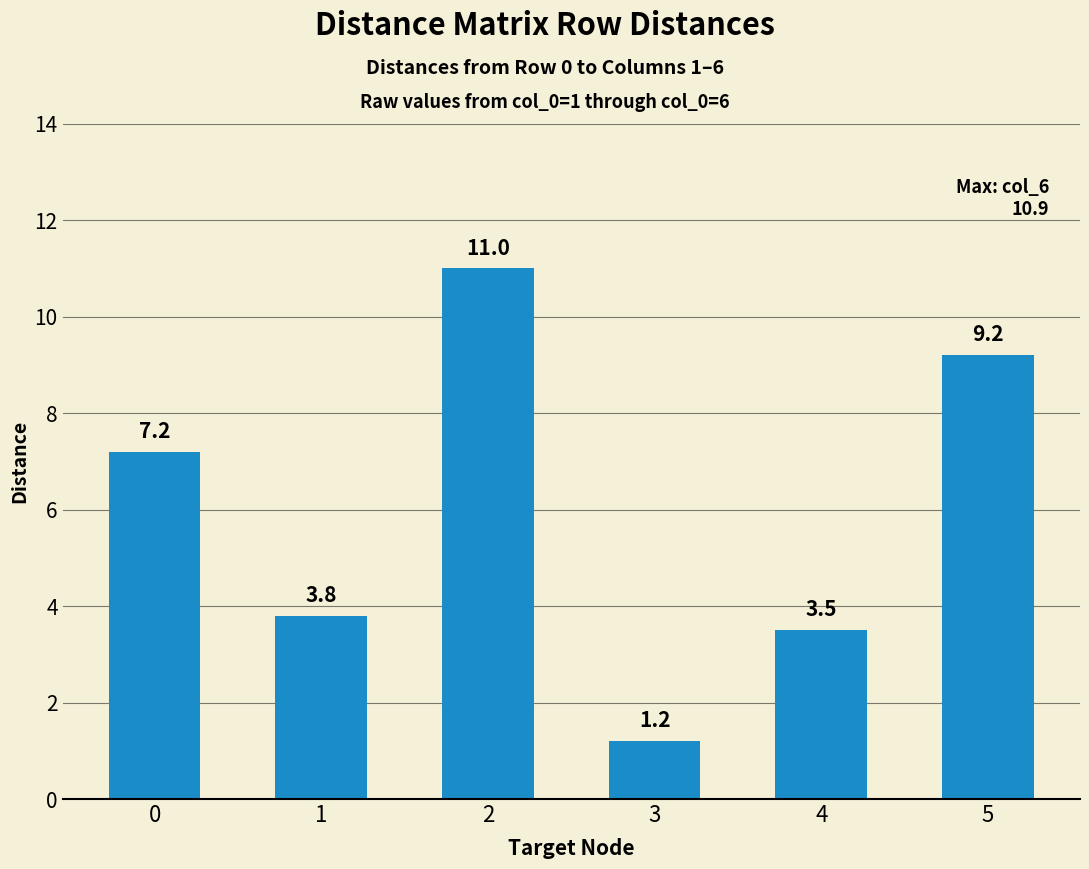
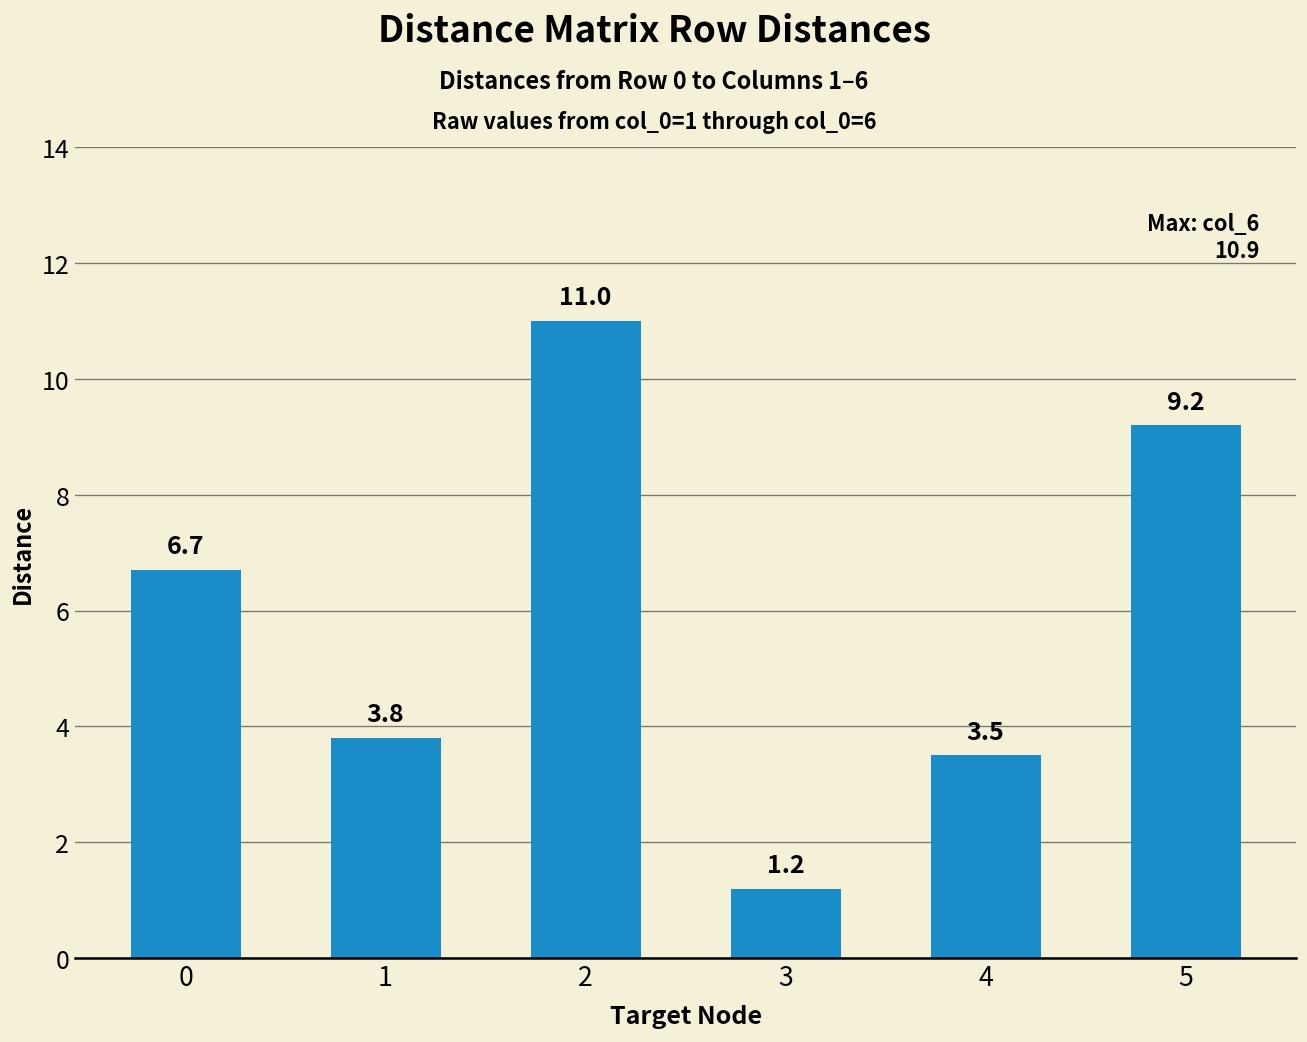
  {
-   "0": 7.2,
+   "0": 6.7,
    "1": 3.8,
    "2": 11.0,
    "3": 1.2,
    "4": 3.5,
    "5": 9.2
  }
